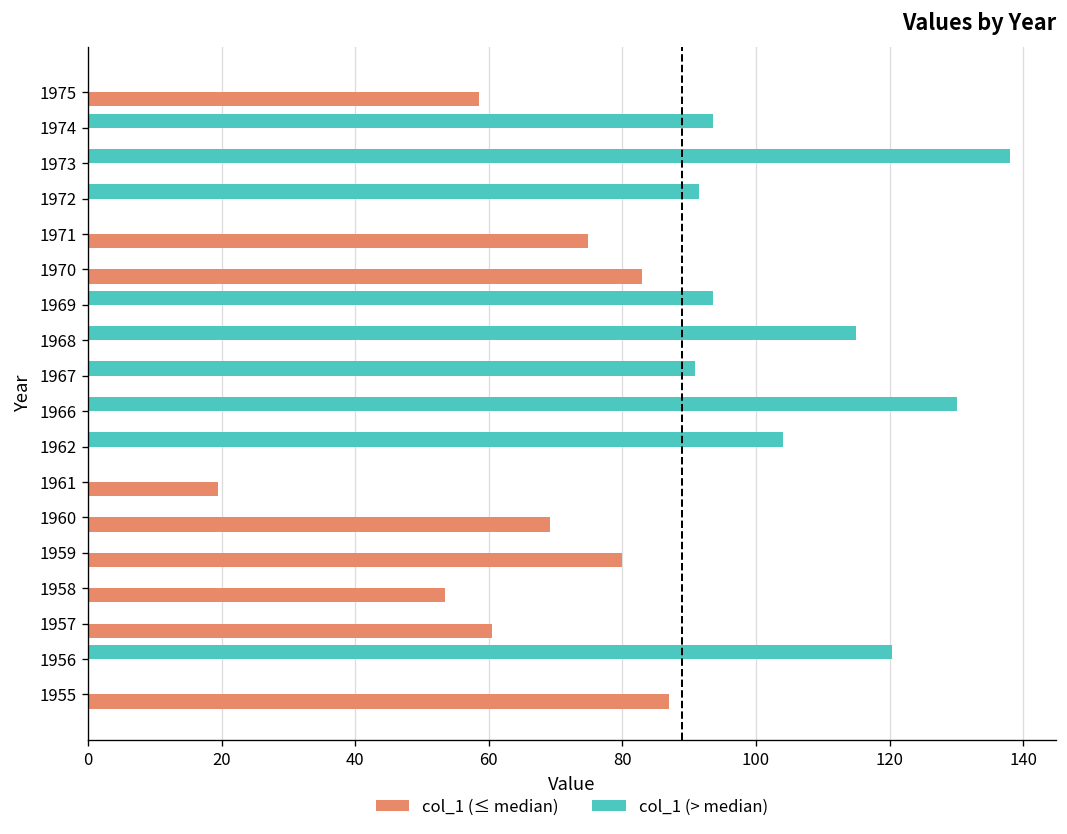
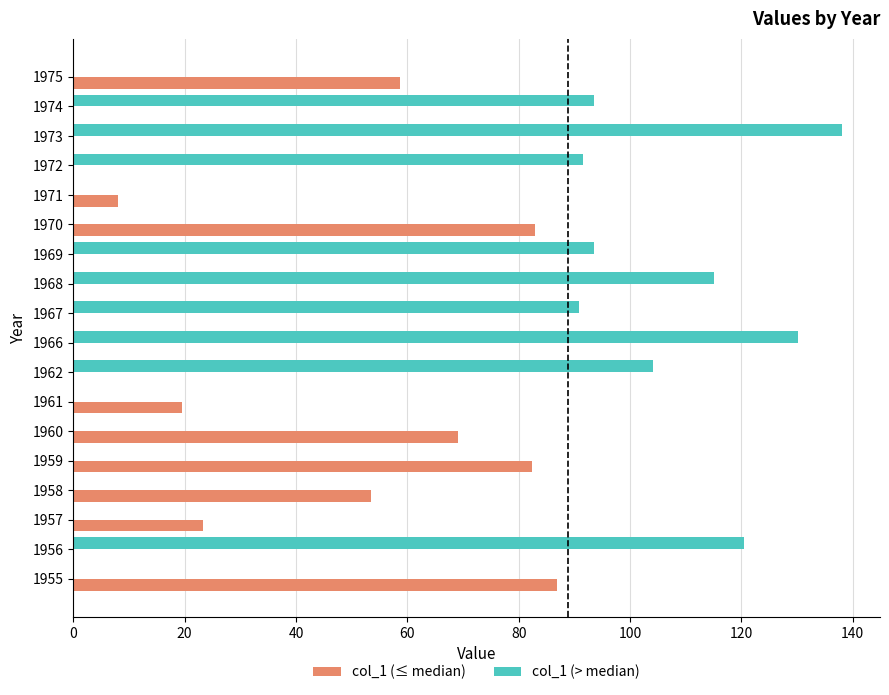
  {
    "col_1 (≤ median)": {
      "1975": 59,
      "1974": 0,
      "1973": 0,
      "1972": 0,
-     "1971": 75,
+     "1971": 8,
      "1970": 83,
      "1969": 0,
      "1968": 0,
      "1967": 0,
      "1966": 0,
      "1962": 0,
      "1961": 20,
      "1960": 69,
-     "1959": 80,
+     "1959": 82,
      "1958": 54,
-     "1957": 61,
+     "1957": 23,
      "1956": 0,
      "1955": 87
    },
    "col_1 (> median)": {
      "1975": 0,
      "1974": 94,
      "1973": 138,
      "1972": 92,
      "1971": 0,
      "1970": 0,
      "1969": 94,
      "1968": 115,
      "1967": 91,
      "1966": 130,
      "1962": 104,
      "1961": 0,
      "1960": 0,
      "1959": 0,
      "1958": 0,
      "1957": 0,
      "1956": 120,
      "1955": 0
    }
  }
